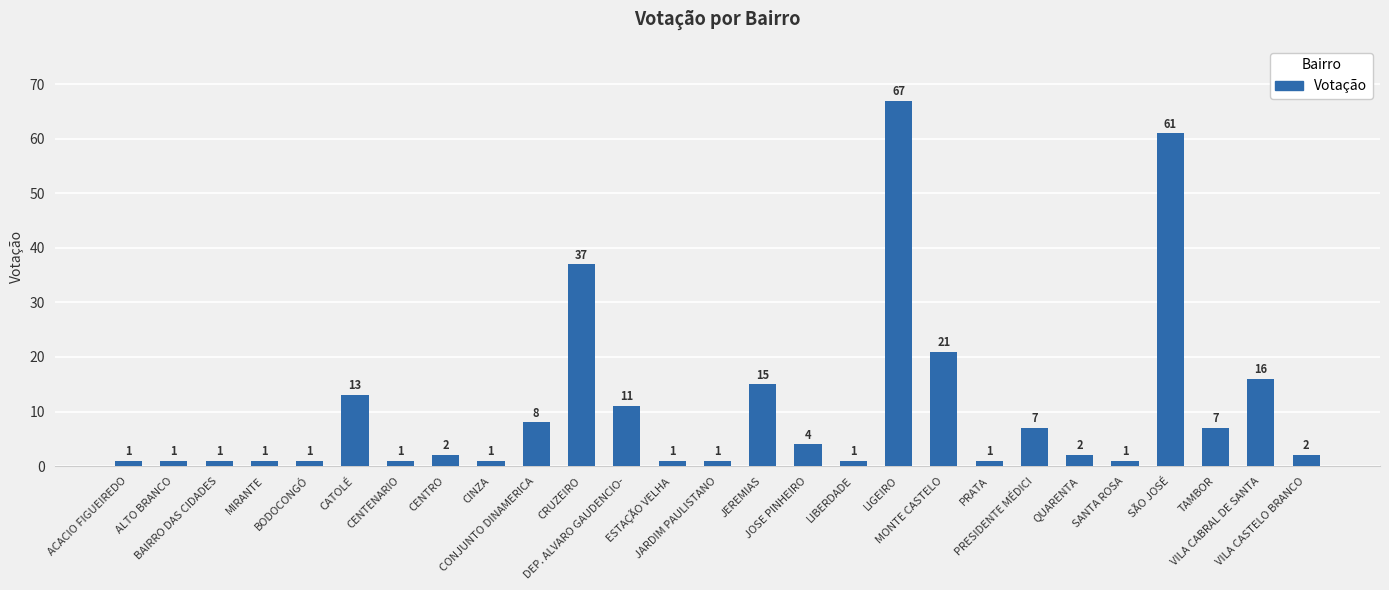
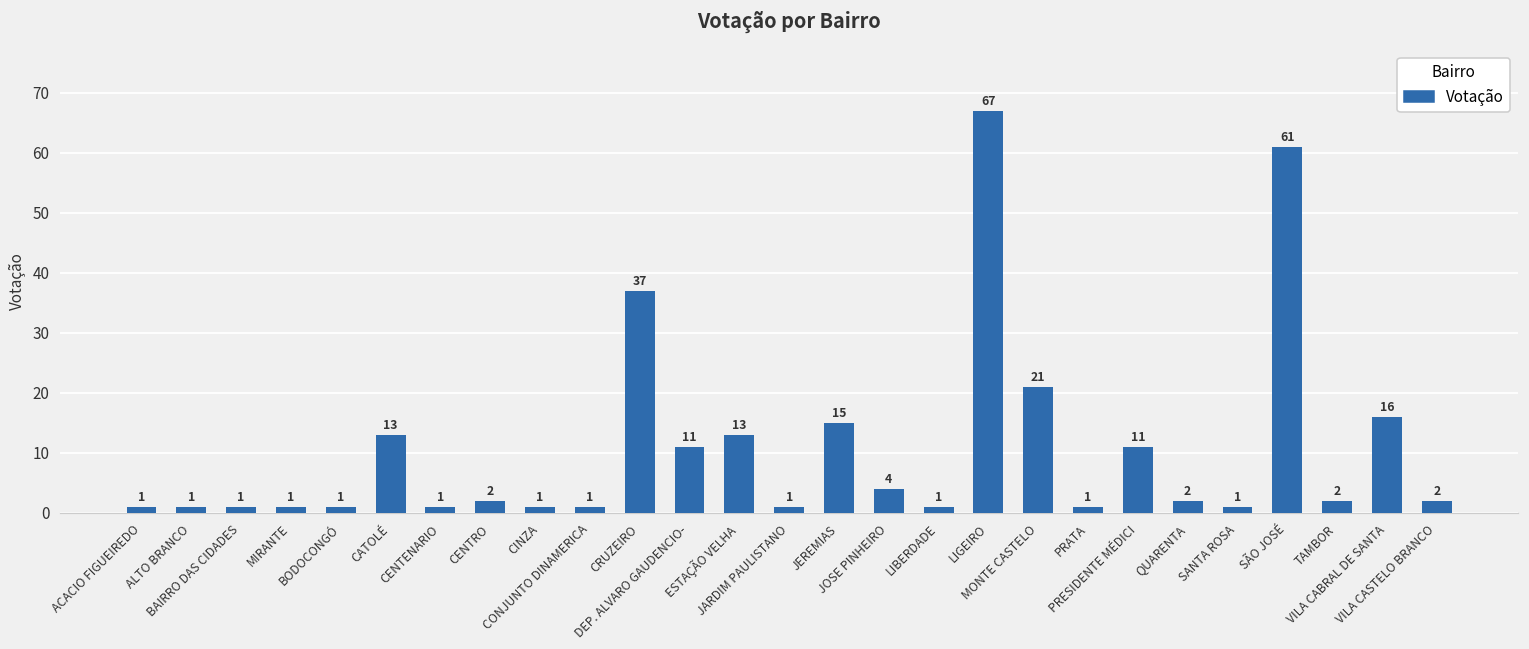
  {
    "ACACIO FIGUEIREDO": 1,
    "ALTO BRANCO": 1,
    "BAIRRO DAS CIDADES": 1,
    "MIRANTE": 1,
    "BODOCONGÓ": 1,
    "CATOLÉ": 13,
    "CENTENARIO": 1,
    "CENTRO": 2,
    "CINZA": 1,
-   "CONJUNTO DINAMERICA": 8,
+   "CONJUNTO DINAMERICA": 1,
    "CRUZEIRO": 37,
    "DEP. ALVARO GAUDENCIO-": 11,
-   "ESTAÇÃO VELHA": 1,
+   "ESTAÇÃO VELHA": 13,
    "JARDIM PAULISTANO": 1,
    "JEREMIAS": 15,
    "JOSE PINHEIRO": 4,
    "LIBERDADE": 1,
    "LIGEIRO": 67,
    "MONTE CASTELO": 21,
    "PRATA": 1,
-   "PRESIDENTE MÉDICI": 7,
+   "PRESIDENTE MÉDICI": 11,
    "QUARENTA": 2,
    "SANTA ROSA": 1,
    "SÃO JOSÉ": 61,
-   "TAMBOR": 7,
+   "TAMBOR": 2,
    "VILA CABRAL DE SANTA": 16,
    "VILA CASTELO BRANCO": 2
  }
